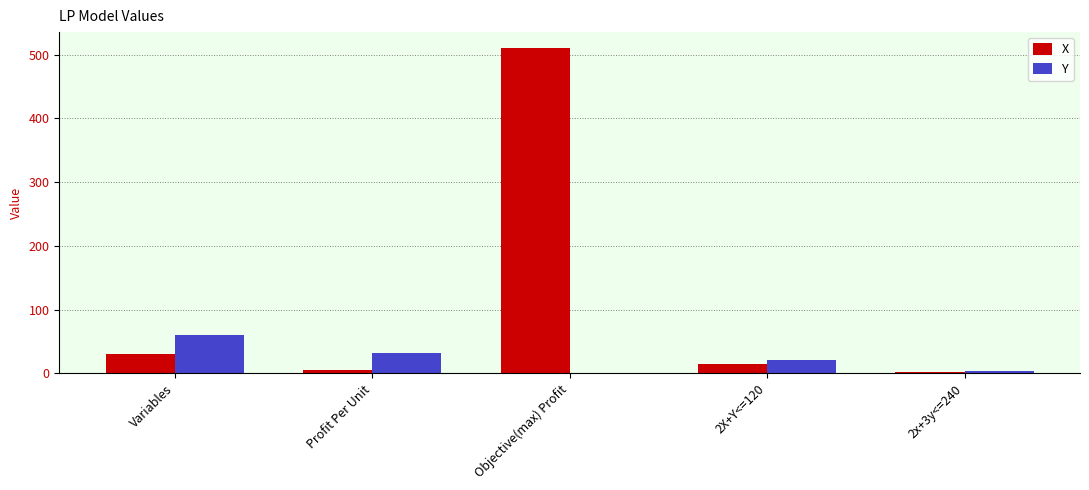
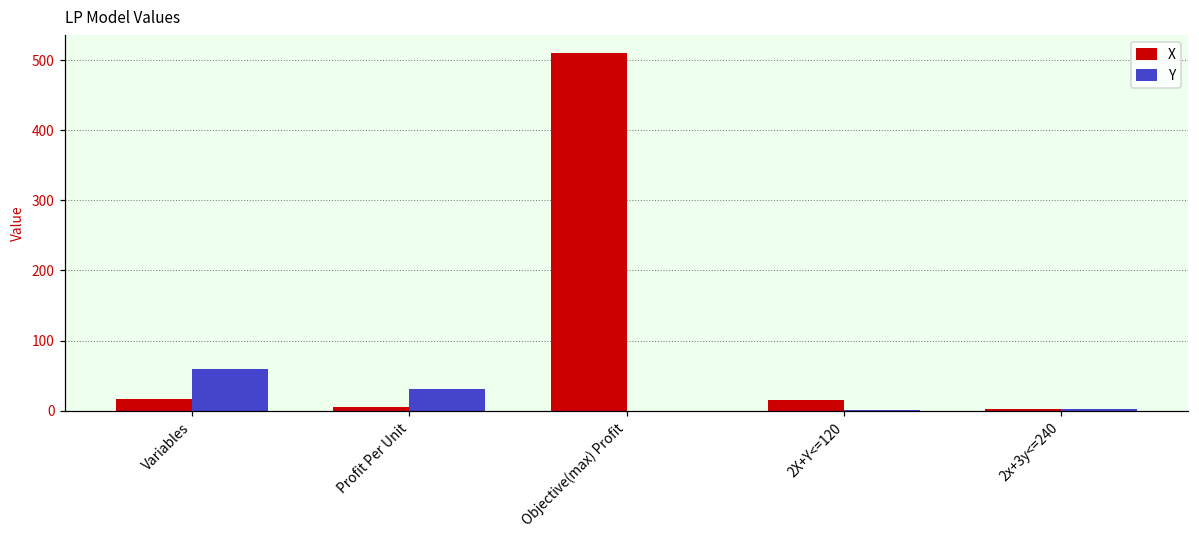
  {
    "X": {
-     "Variables": 30,
+     "Variables": 20,
      "Profit Per Unit": 10,
      "Objective(max) Profit": 510,
      "2X+Y<=120": 10
    },
    "Y": {
      "Variables": 60,
      "Profit Per Unit": 30,
      "Objective(max) Profit": 0,
-     "2X+Y<=120": 20
+     "2X+Y<=120": 0
    }
  }
